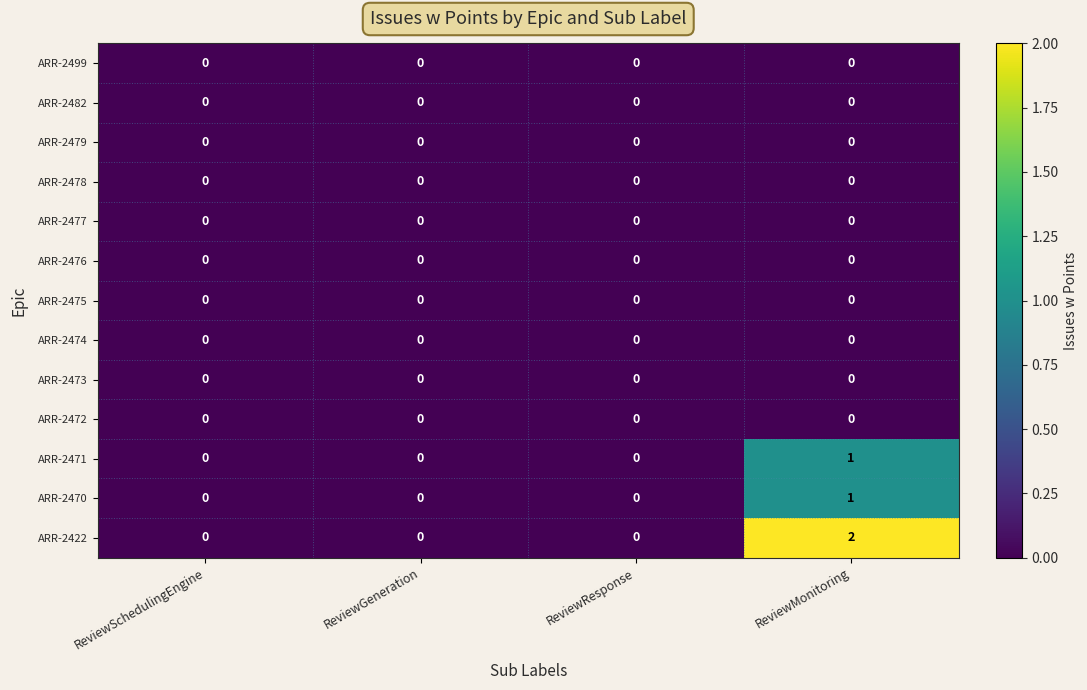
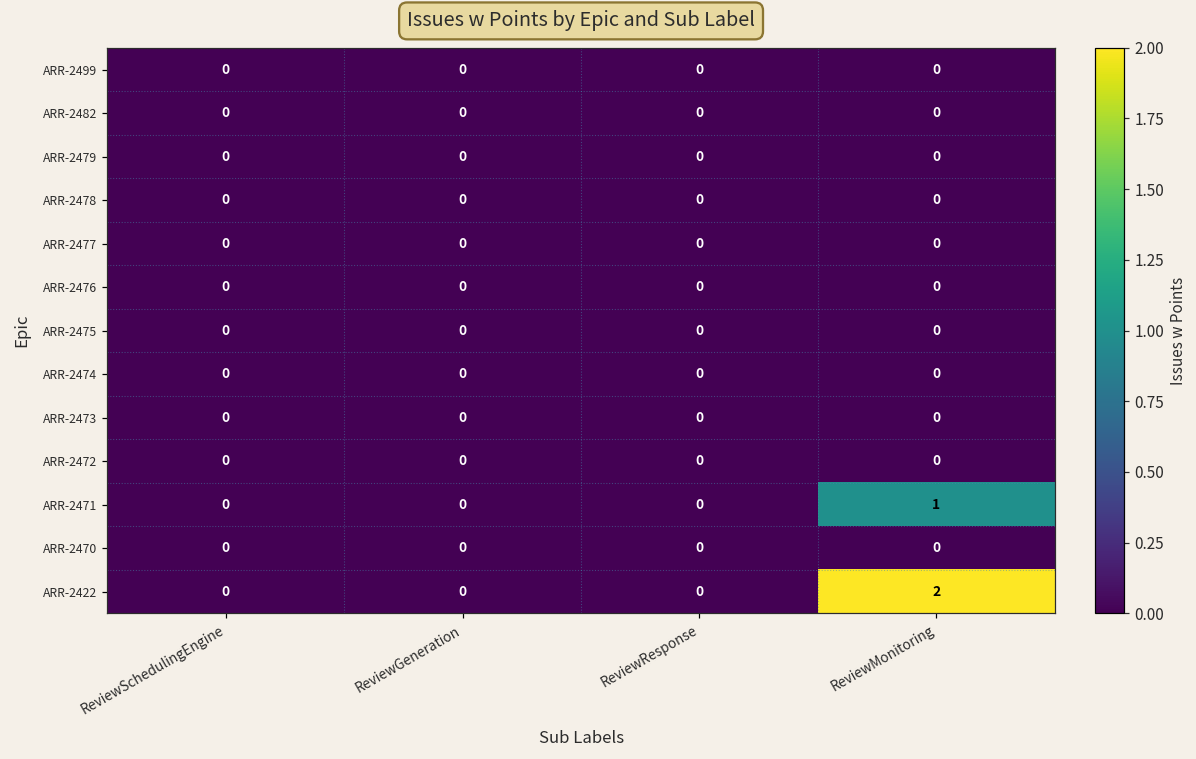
  {
    "ARR-2499": {
      "ReviewSchedulingEngine": 0,
      "ReviewGeneration": 0,
      "ReviewResponse": 0,
      "ReviewMonitoring": 0
    },
    "ARR-2482": {
      "ReviewSchedulingEngine": 0,
      "ReviewGeneration": 0,
      "ReviewResponse": 0,
      "ReviewMonitoring": 0
    },
    "ARR-2479": {
      "ReviewSchedulingEngine": 0,
      "ReviewGeneration": 0,
      "ReviewResponse": 0,
      "ReviewMonitoring": 0
    },
    "ARR-2478": {
      "ReviewSchedulingEngine": 0,
      "ReviewGeneration": 0,
      "ReviewResponse": 0,
      "ReviewMonitoring": 0
    },
    "ARR-2477": {
      "ReviewSchedulingEngine": 0,
      "ReviewGeneration": 0,
      "ReviewResponse": 0,
      "ReviewMonitoring": 0
    },
    "ARR-2476": {
      "ReviewSchedulingEngine": 0,
      "ReviewGeneration": 0,
      "ReviewResponse": 0,
      "ReviewMonitoring": 0
    },
    "ARR-2475": {
      "ReviewSchedulingEngine": 0,
      "ReviewGeneration": 0,
      "ReviewResponse": 0,
      "ReviewMonitoring": 0
    },
    "ARR-2474": {
      "ReviewSchedulingEngine": 0,
      "ReviewGeneration": 0,
      "ReviewResponse": 0,
      "ReviewMonitoring": 0
    },
    "ARR-2473": {
      "ReviewSchedulingEngine": 0,
      "ReviewGeneration": 0,
      "ReviewResponse": 0,
      "ReviewMonitoring": 0
    },
    "ARR-2472": {
      "ReviewSchedulingEngine": 0,
      "ReviewGeneration": 0,
      "ReviewResponse": 0,
      "ReviewMonitoring": 0
    },
    "ARR-2471": {
      "ReviewSchedulingEngine": 0,
      "ReviewGeneration": 0,
      "ReviewResponse": 0,
      "ReviewMonitoring": 1
    },
    "ARR-2470": {
      "ReviewSchedulingEngine": 0,
      "ReviewGeneration": 0,
      "ReviewResponse": 0,
-     "ReviewMonitoring": 1
+     "ReviewMonitoring": 0
    },
    "ARR-2422": {
      "ReviewSchedulingEngine": 0,
      "ReviewGeneration": 0,
      "ReviewResponse": 0,
      "ReviewMonitoring": 2
    }
  }
